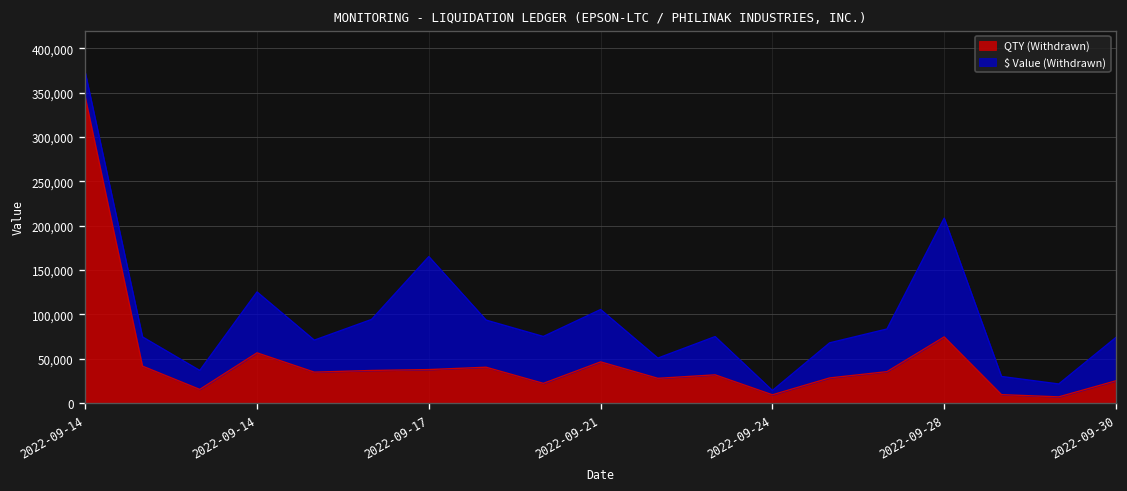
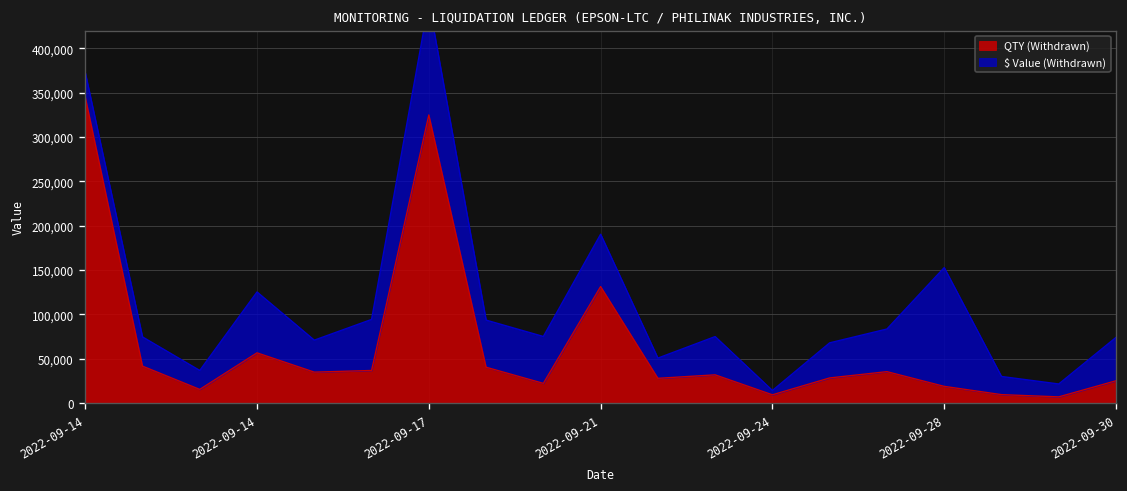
  {
    "QTY (Withdrawn)": {
-     "2022-09-17": "40,000",
-     "2022-09-21": "50,000",
+     "2022-09-17": "320,000",
+     "2022-09-21": "130,000",
      "2022-09-24": "10,000",
-     "2022-09-28": "70,000"
+     "2022-09-28": "20,000"
    },
    "$ Value (Withdrawn)": {
      "2022-09-21": "60,000",
      "2022-09-24": "0",
      "2022-09-28": "130,000"
    }
  }
